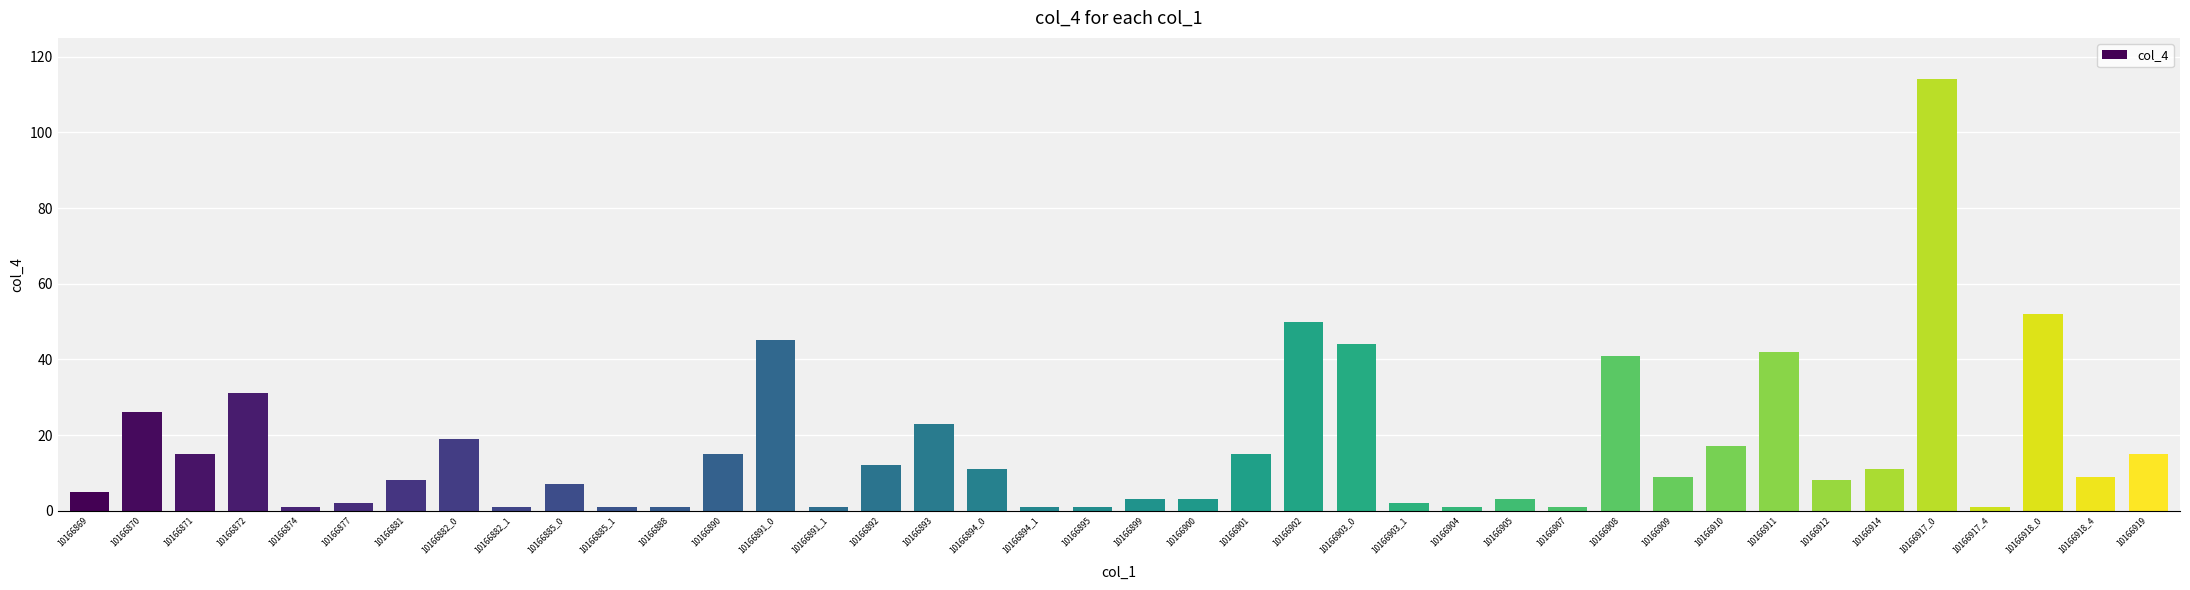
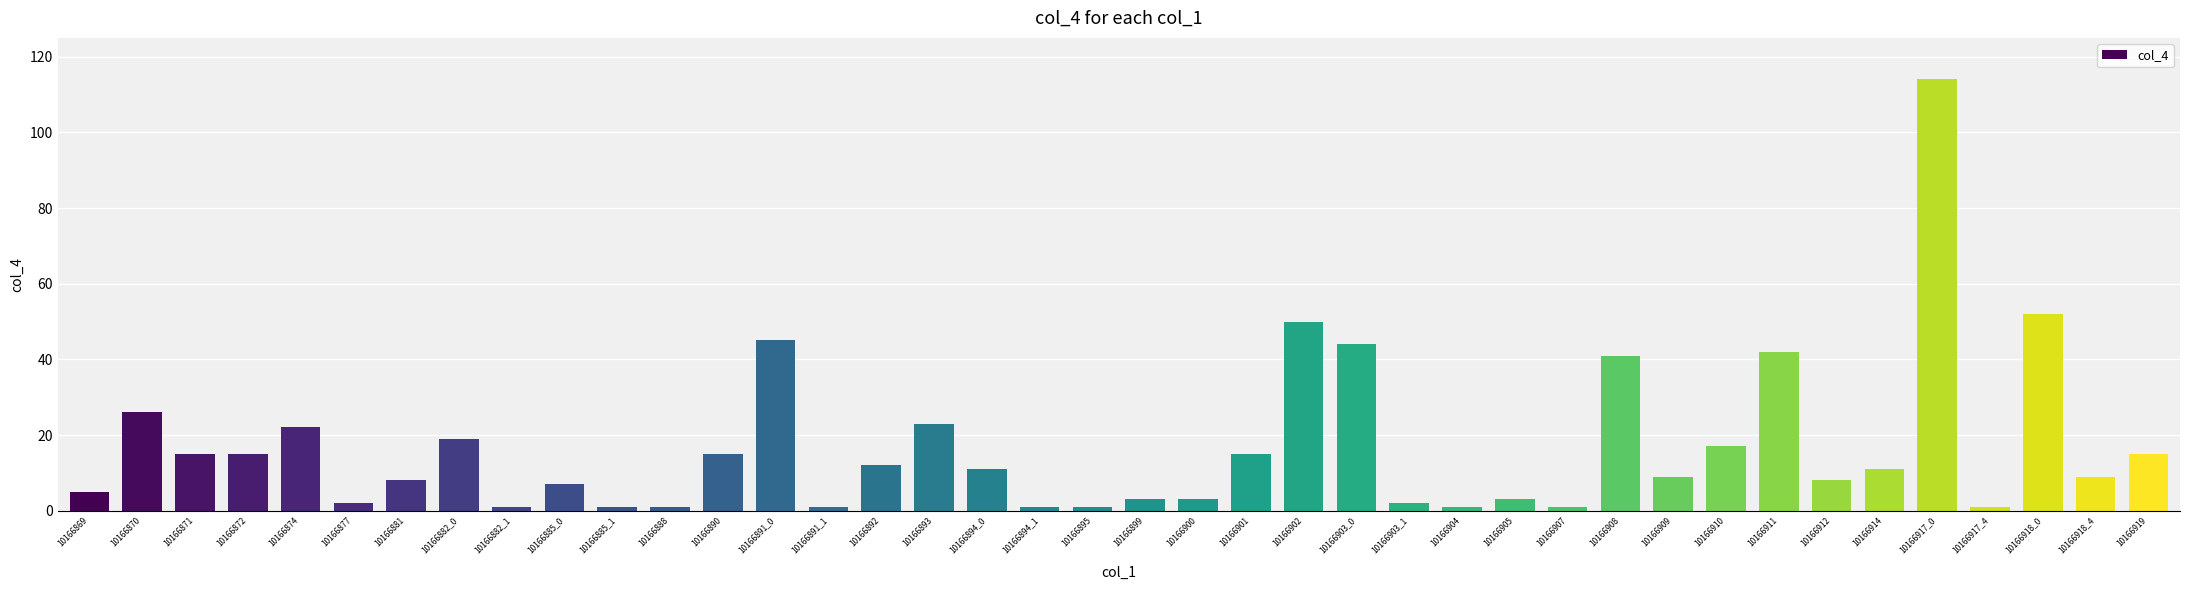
  {
    "10166869": 5,
    "10166870": 26,
    "10166871": 15,
-   "10166872": 31,
-   "10166874": 1,
+   "10166872": 15,
+   "10166874": 22,
    "10166877": 2,
    "10166881": 8,
    "10166882_0": 19,
    "10166882_1": 1,
    "10166885_0": 7,
    "10166885_1": 1,
    "10166888": 1,
    "10166890": 15,
    "10166891_0": 45,
    "10166891_1": 1,
    "10166892": 12,
    "10166893": 23,
    "10166894_0": 11,
    "10166894_1": 1,
    "10166895": 1,
    "10166899": 3,
    "10166900": 3,
    "10166901": 15,
    "10166902": 50,
    "10166903_0": 44,
    "10166903_1": 2,
    "10166904": 1,
    "10166905": 3,
    "10166907": 1,
    "10166908": 41,
    "10166909": 9,
    "10166910": 17,
    "10166911": 42,
    "10166912": 8,
    "10166914": 11,
    "10166917_0": 114,
    "10166917_4": 1,
    "10166918_0": 52,
    "10166918_4": 9,
    "10166919": 15
  }
